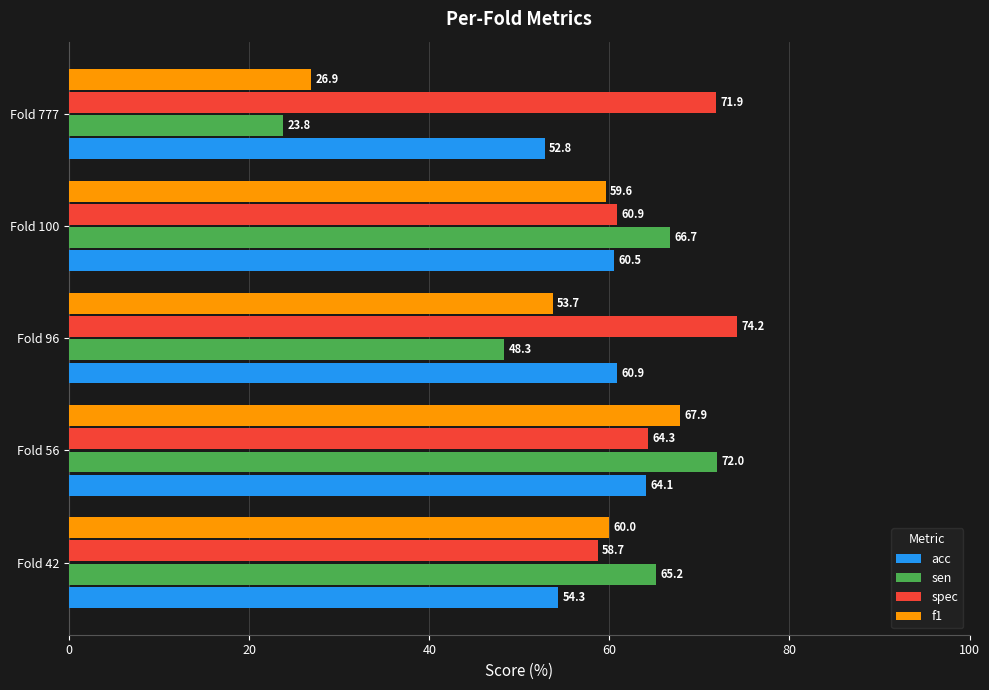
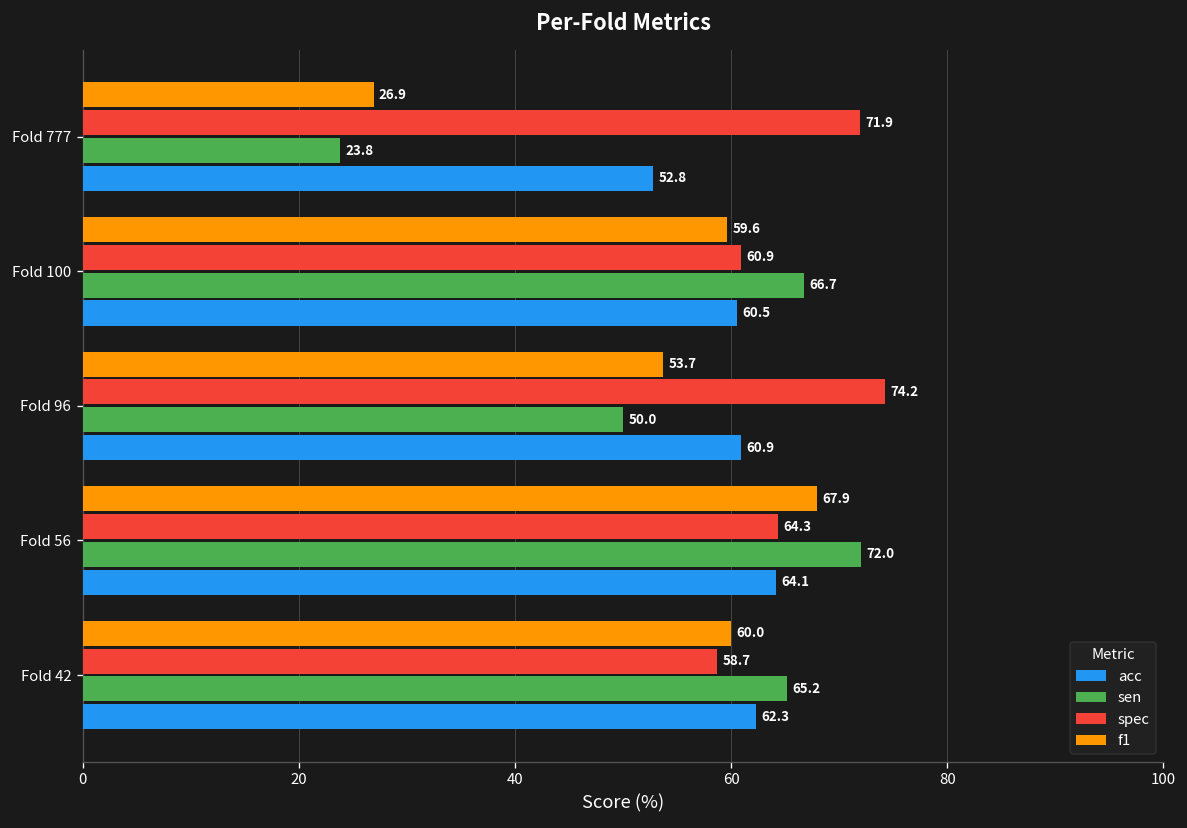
  {
    "acc": {
      "Fold 777": 52.8,
      "Fold 100": 60.5,
      "Fold 96": 60.9,
      "Fold 56": 64.1,
-     "Fold 42": 54.3
+     "Fold 42": 62.3
    },
    "sen": {
      "Fold 777": 23.8,
      "Fold 100": 66.7,
-     "Fold 96": 48.3,
+     "Fold 96": 50.0,
      "Fold 56": 72.0,
      "Fold 42": 65.2
    },
    "spec": {
      "Fold 777": 71.9,
      "Fold 100": 60.9,
      "Fold 96": 74.2,
      "Fold 56": 64.3,
      "Fold 42": 58.7
    },
    "f1": {
      "Fold 777": 26.9,
      "Fold 100": 59.6,
      "Fold 96": 53.7,
      "Fold 56": 67.9,
      "Fold 42": 60.0
    }
  }
